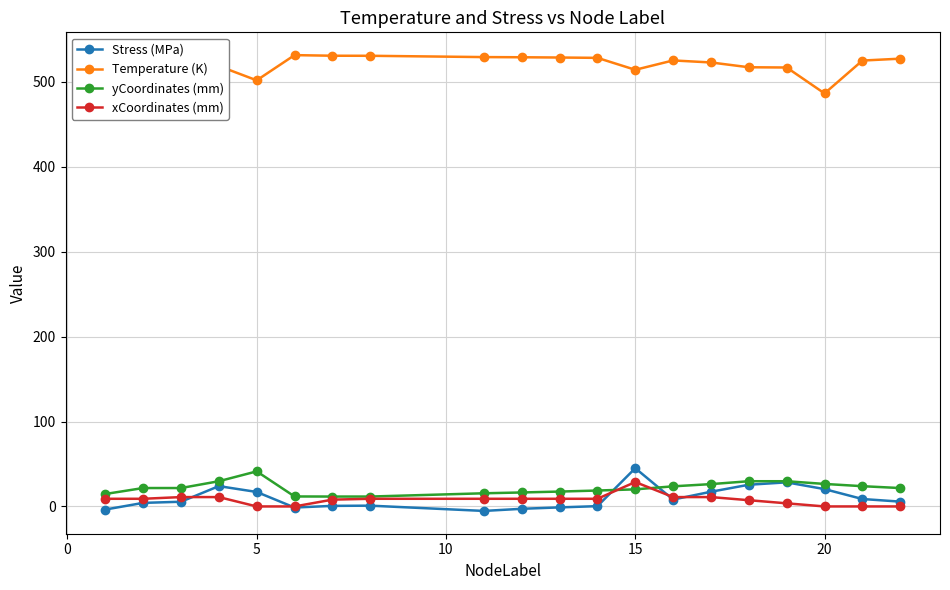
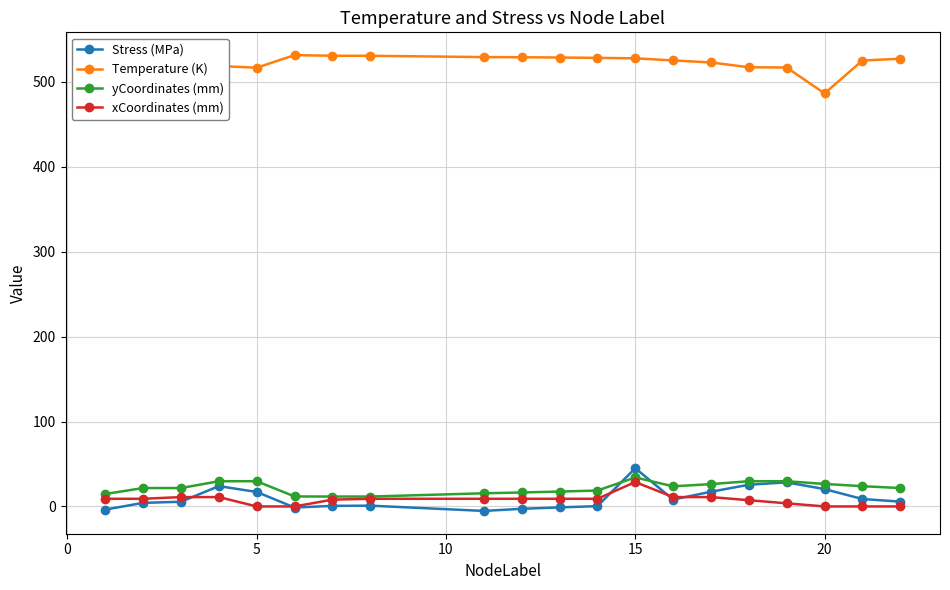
  {
    "Stress (MPa)": {
      "5": 20,
      "15": 50,
      "20": 20
    },
    "Temperature (K)": {
-     "5": 500,
-     "15": 510,
+     "5": 520,
+     "15": 530,
      "20": 490
    },
    "yCoordinates (mm)": {
-     "5": 40,
-     "15": 20,
+     "5": 30,
+     "15": 30,
      "20": 30
    },
    "xCoordinates (mm)": {
      "5": 0,
      "15": 30,
      "20": 0
    }
  }
